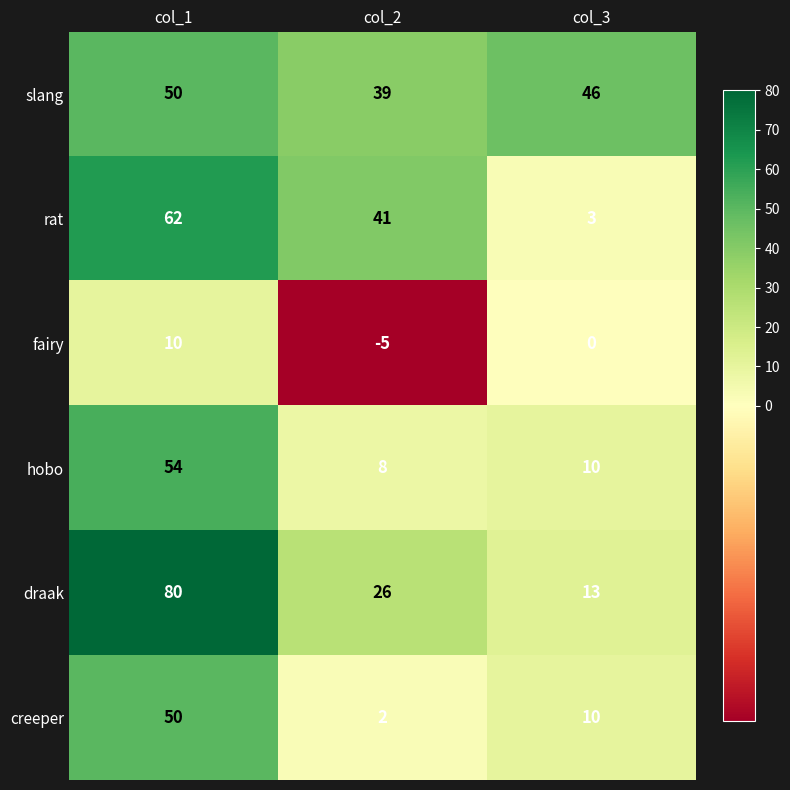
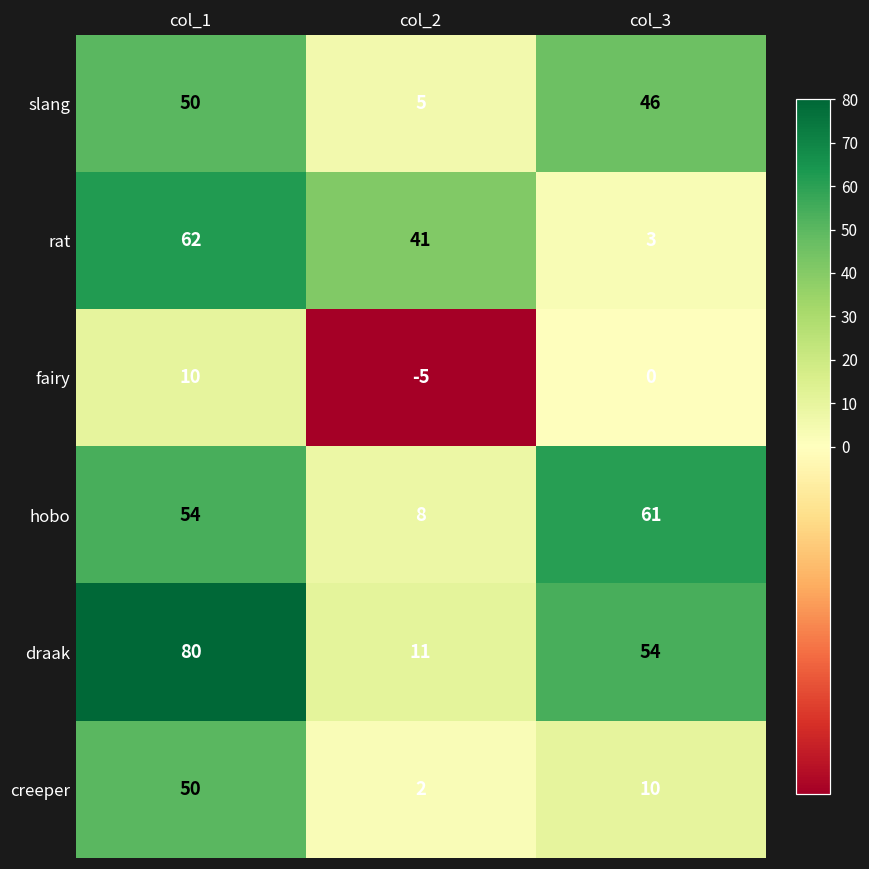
  {
    "slang": {
      "col_1": 50,
-     "col_2": 39,
+     "col_2": 5,
      "col_3": 46
    },
    "rat": {
      "col_1": 62,
      "col_2": 41,
      "col_3": 3
    },
    "fairy": {
      "col_1": 10,
      "col_2": -5,
      "col_3": 0
    },
    "hobo": {
      "col_1": 54,
      "col_2": 8,
-     "col_3": 10
+     "col_3": 61
    },
    "draak": {
      "col_1": 80,
-     "col_2": 26,
-     "col_3": 13
+     "col_2": 11,
+     "col_3": 54
    },
    "creeper": {
      "col_1": 50,
      "col_2": 2,
      "col_3": 10
    }
  }
